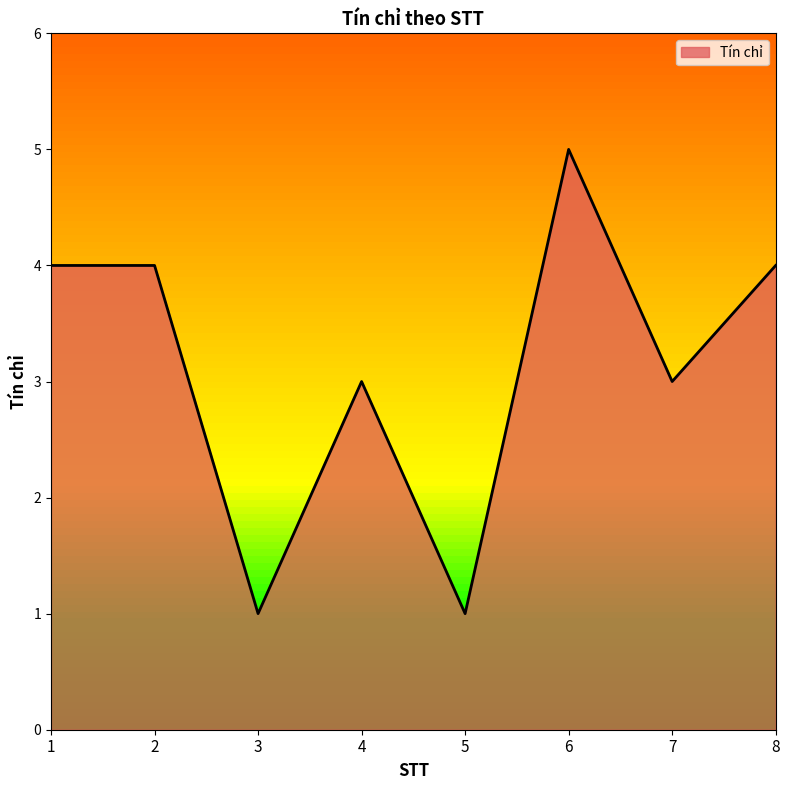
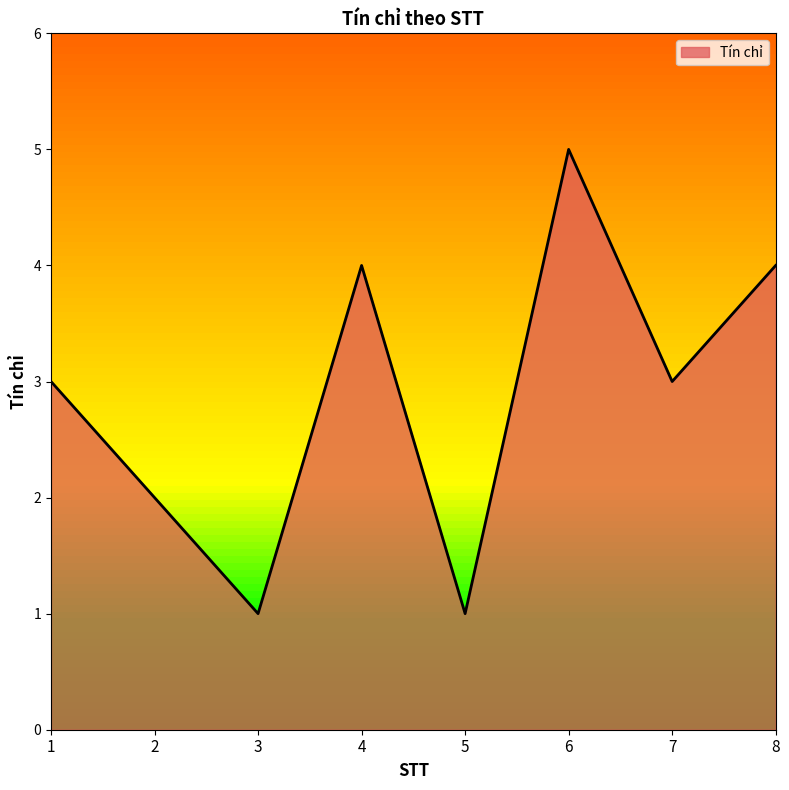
  {
-   "1": 4,
-   "2": 4,
+   "1": 3,
+   "2": 2,
    "3": 1,
-   "4": 3,
+   "4": 4,
    "5": 1,
    "6": 5,
    "7": 3,
    "8": 4
  }
